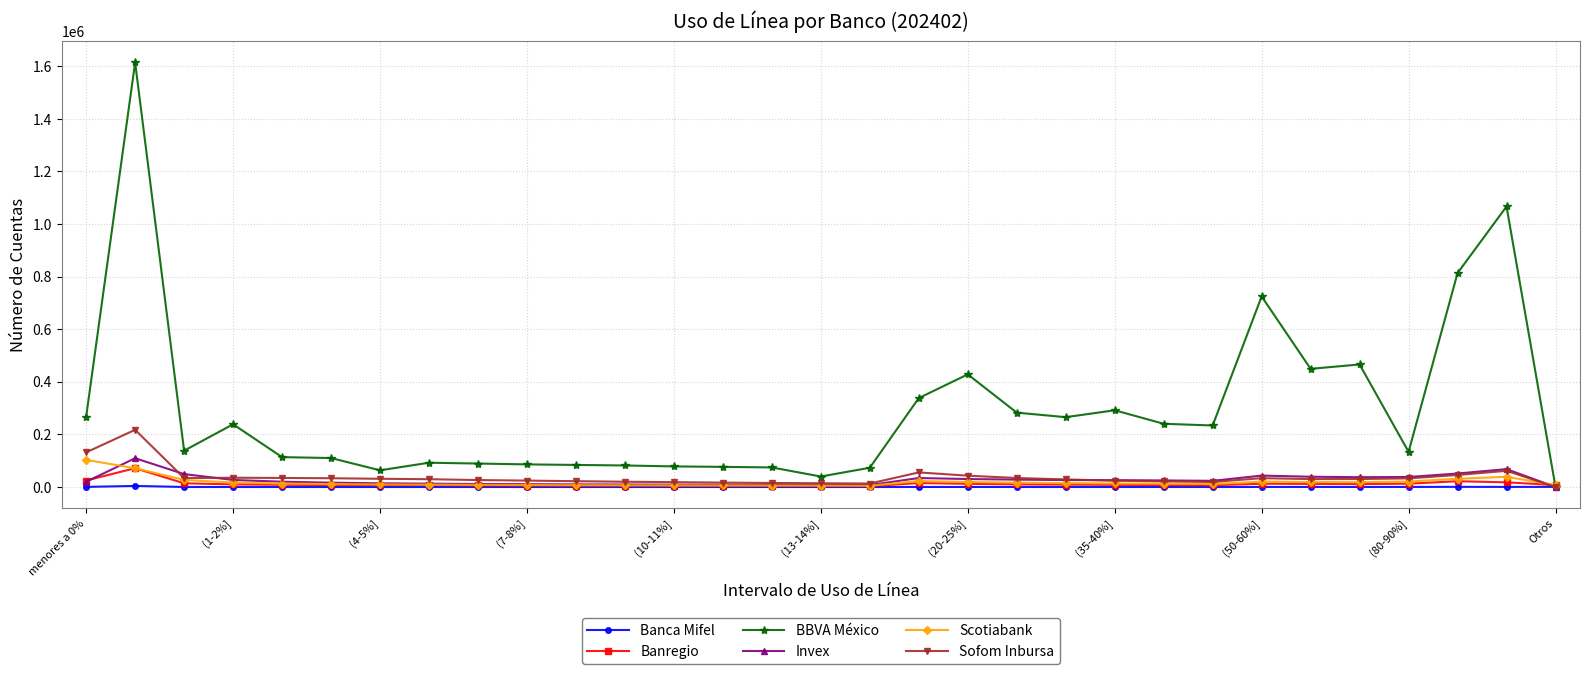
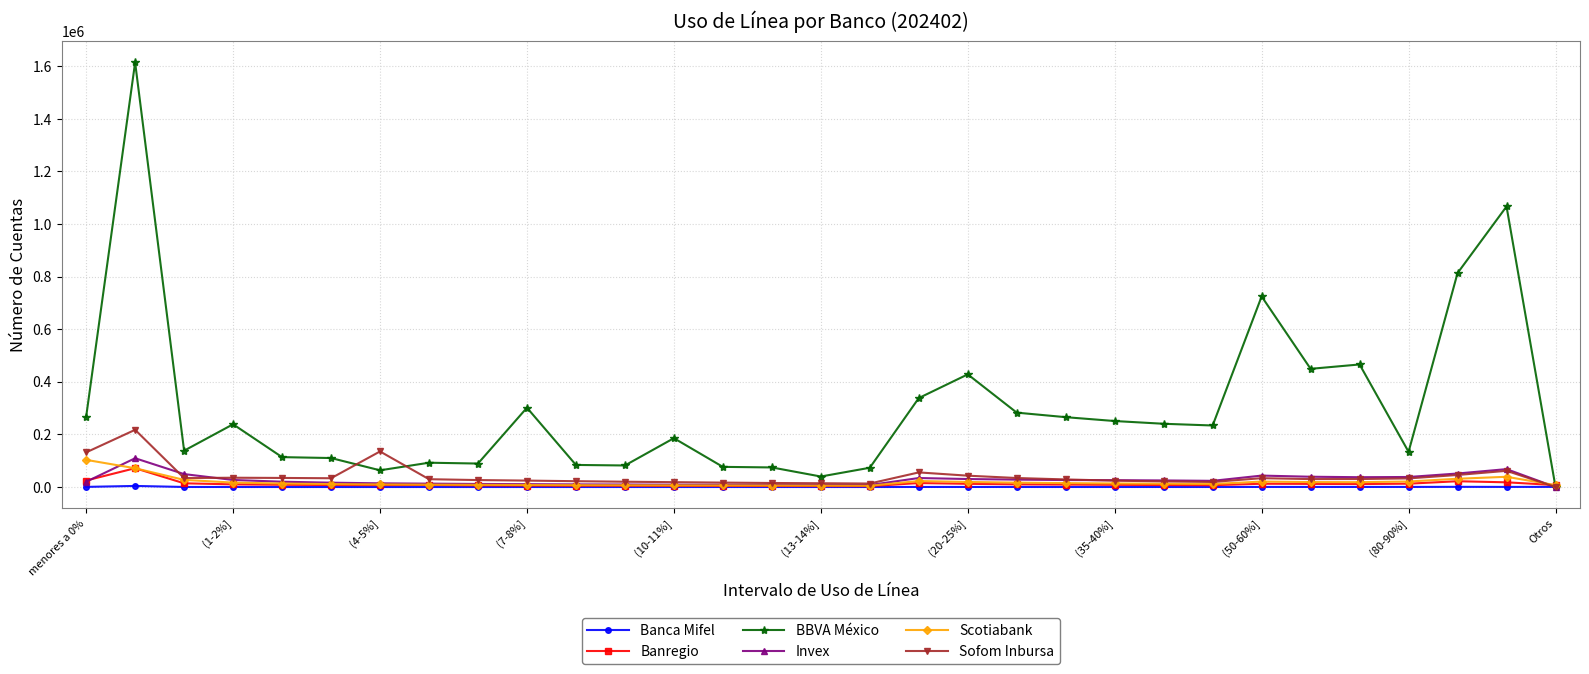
  {
    "Banca Mifel": {
      "menores a 0%": 0,
      "(1-2%]": 0,
      "(20-25%]": 0,
      "(50-60%]": 0,
      "(80-90%]": 0
    },
    "BBVA México": {
      "menores a 0%": 270000,
      "(1-2%]": 240000,
      "(4-5%]": 60000,
-     "(7-8%]": 90000,
-     "(10-11%]": 80000,
+     "(7-8%]": 300000,
+     "(10-11%]": 190000,
      "(13-14%]": 40000,
      "(20-25%]": 430000,
-     "(35-40%]": 290000,
+     "(35-40%]": 250000,
      "(50-60%]": 720000,
      "(80-90%]": 130000
    },
    "Invex": {
      "(20-25%]": 30000
    },
    "Scotiabank": {
      "menores a 0%": 100000
    },
    "Sofom Inbursa": {
      "menores a 0%": 130000,
-     "(4-5%]": 30000,
+     "(4-5%]": 140000,
      "(7-8%]": 20000,
      "(20-25%]": 40000
    }
  }
